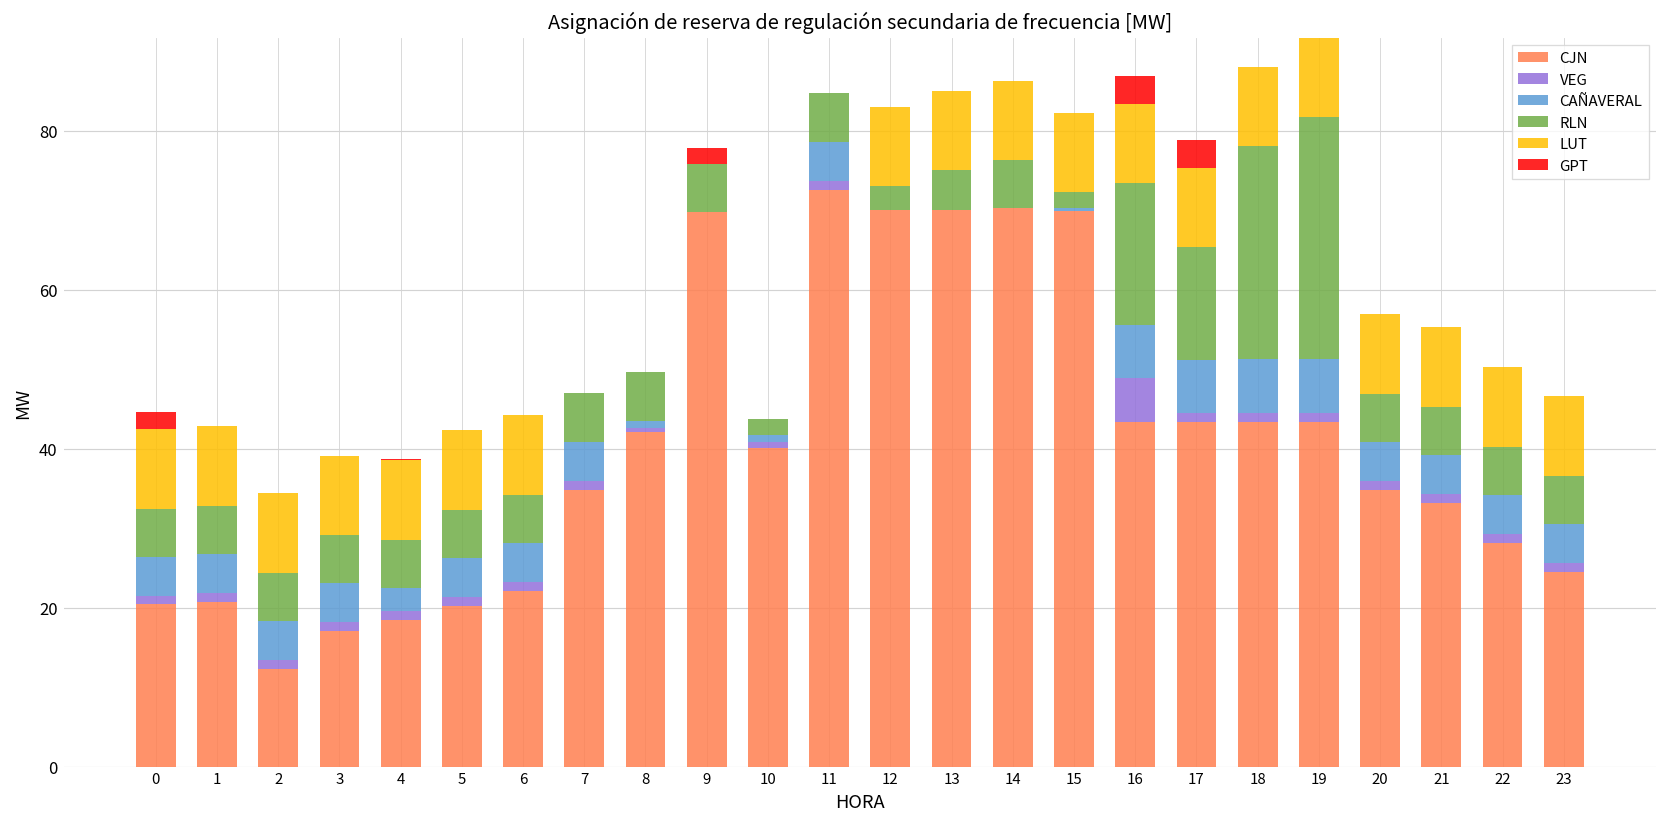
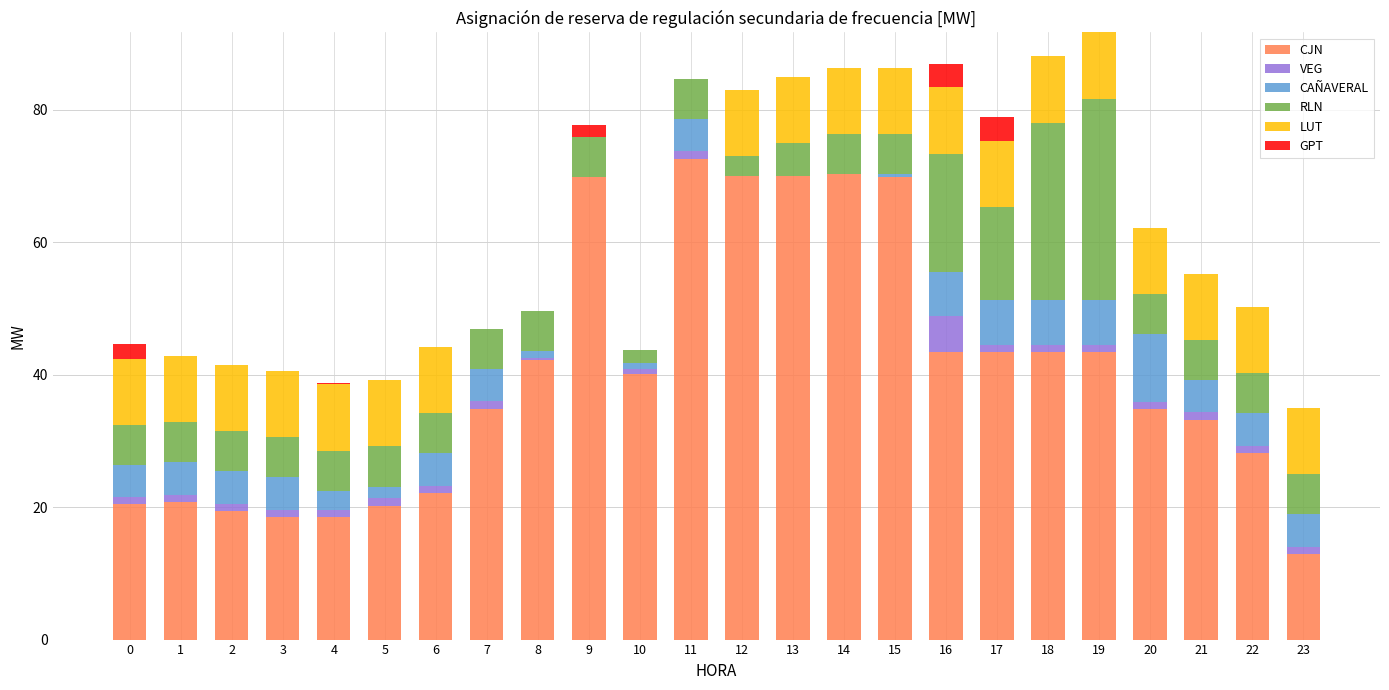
  {
    "CJN": {
      "0": 21,
      "1": 21,
-     "2": 12,
-     "3": 17,
+     "2": 19,
+     "3": 18,
      "4": 18,
      "5": 20,
      "6": 22,
      "7": 35,
      "8": 42,
      "9": 70,
      "10": 40,
      "11": 73,
      "12": 70,
      "13": 70,
      "14": 70,
      "15": 70,
      "16": 43,
      "17": 43,
      "18": 43,
      "19": 43,
      "20": 35,
      "21": 33,
      "22": 28,
-     "23": 24
+     "23": 13
    },
    "VEG": {
      "0": 1,
      "1": 1,
      "2": 1,
      "3": 1,
      "4": 1,
      "5": 1,
      "6": 1,
      "7": 1,
      "8": 0,
      "9": 0,
      "10": 1,
      "11": 1,
      "12": 0,
      "13": 0,
      "14": 0,
      "15": 0,
      "16": 5,
      "17": 1,
      "18": 1,
      "19": 1,
      "20": 1,
      "21": 1,
      "22": 1,
      "23": 1
    },
    "CAÑAVERAL": {
      "0": 5,
      "1": 5,
      "2": 5,
      "3": 5,
      "4": 3,
-     "5": 5,
+     "5": 2,
      "6": 5,
      "7": 5,
      "8": 1,
      "9": 0,
      "10": 1,
      "11": 5,
      "12": 0,
      "13": 0,
      "14": 0,
      "16": 7,
      "17": 7,
      "18": 7,
      "19": 7,
-     "20": 5,
+     "20": 10,
      "21": 5,
      "22": 5,
      "23": 5
    },
    "RLN": {
      "0": 6,
      "1": 6,
      "2": 6,
      "3": 6,
      "4": 6,
      "5": 6,
      "6": 6,
      "7": 6,
      "8": 6,
      "9": 6,
      "10": 2,
      "11": 6,
      "12": 3,
      "13": 5,
      "14": 6,
-     "15": 2,
+     "15": 6,
      "16": 18,
      "17": 14,
      "18": 27,
      "19": 30,
      "20": 6,
      "21": 6,
      "22": 6,
      "23": 6
    },
    "LUT": {
      "0": 10,
      "1": 10,
      "2": 10,
      "3": 10,
      "4": 10,
      "5": 10,
      "6": 10,
      "7": 0,
      "8": 0,
      "9": 0,
      "10": 0,
      "11": 0,
      "12": 10,
      "13": 10,
      "14": 10,
      "15": 10,
      "16": 10,
      "17": 10,
      "18": 10,
      "19": 10,
      "20": 10,
      "21": 10,
      "22": 10,
      "23": 10
    },
    "GPT": {
      "0": 2,
      "1": 0,
      "2": 0,
      "3": 0,
      "5": 0,
      "6": 0,
      "7": 0,
      "8": 0,
      "9": 2,
      "10": 0,
      "11": 0,
      "12": 0,
      "13": 0,
      "14": 0,
      "15": 0,
      "16": 4,
      "17": 4,
      "18": 0,
      "19": 0,
      "20": 0,
      "21": 0,
      "22": 0,
      "23": 0
    }
  }
